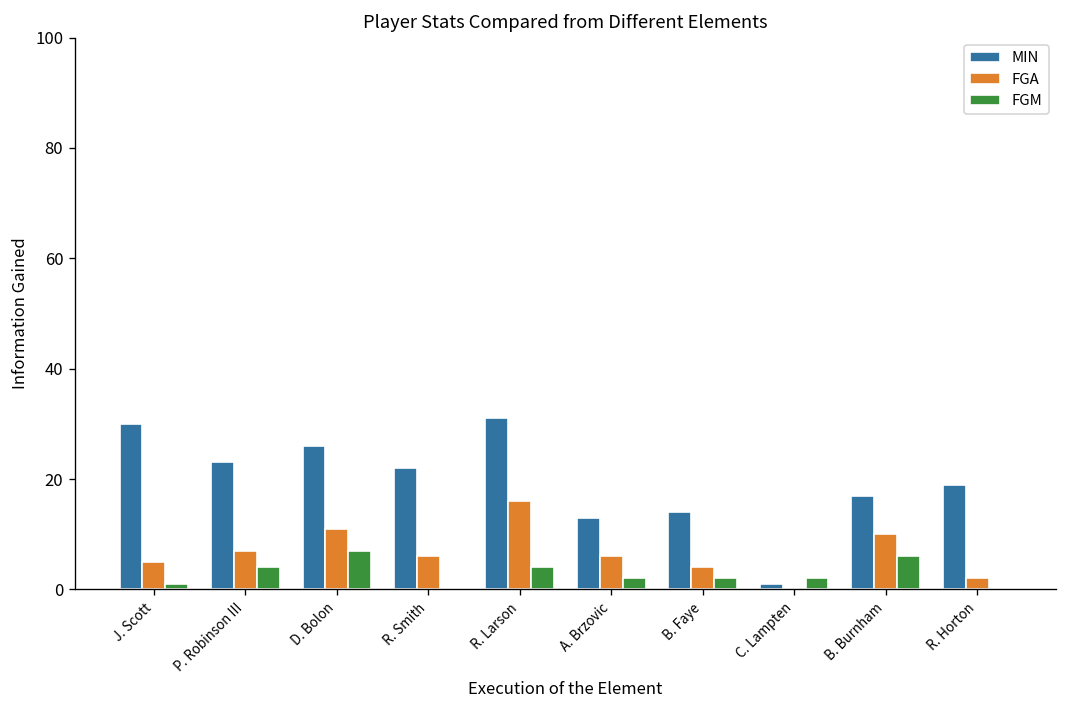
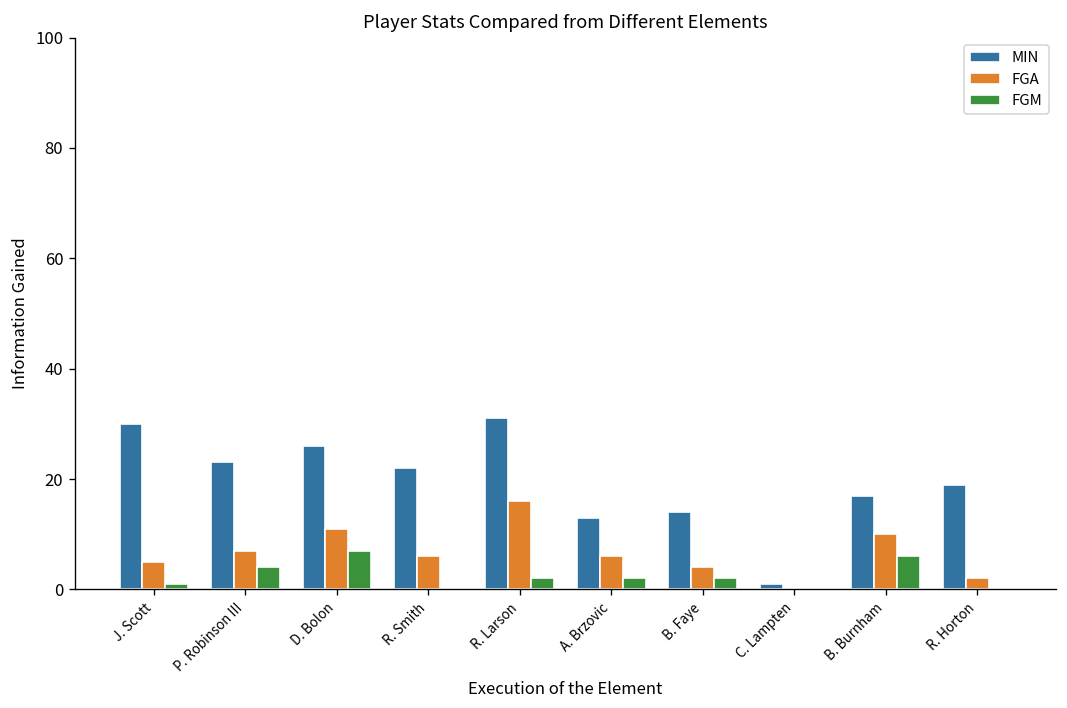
  {
    "MIN": {
      "J. Scott": 30,
      "P. Robinson III": 23,
      "D. Bolon": 26,
      "R. Smith": 22,
      "R. Larson": 31,
      "A. Brzovic": 13,
      "B. Faye": 14,
      "C. Lampten": 1,
      "B. Burnham": 17,
      "R. Horton": 19
    },
    "FGA": {
      "J. Scott": 5,
      "P. Robinson III": 7,
      "D. Bolon": 11,
      "R. Smith": 6,
      "R. Larson": 16,
      "A. Brzovic": 6,
      "B. Faye": 4,
      "C. Lampten": 0,
      "B. Burnham": 10,
      "R. Horton": 2
    },
    "FGM": {
      "J. Scott": 1,
      "P. Robinson III": 4,
      "D. Bolon": 7,
      "R. Smith": 0,
-     "R. Larson": 4,
+     "R. Larson": 2,
      "A. Brzovic": 2,
      "B. Faye": 2,
-     "C. Lampten": 2,
+     "C. Lampten": 0,
      "B. Burnham": 6,
      "R. Horton": 0
    }
  }
